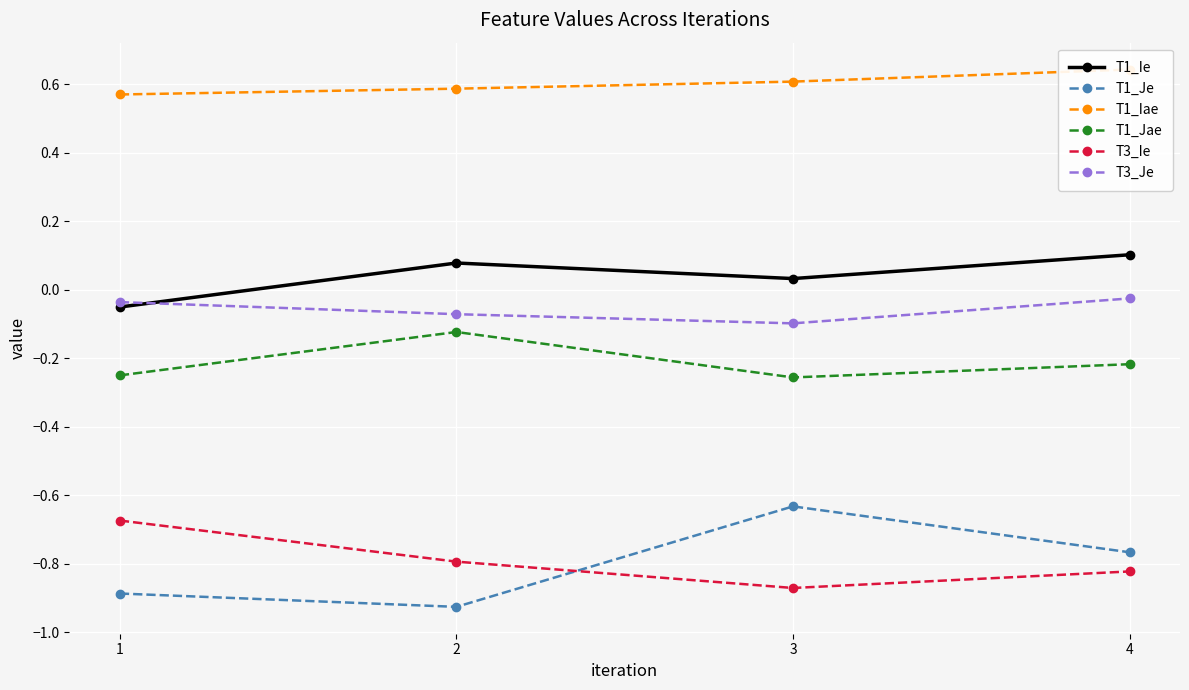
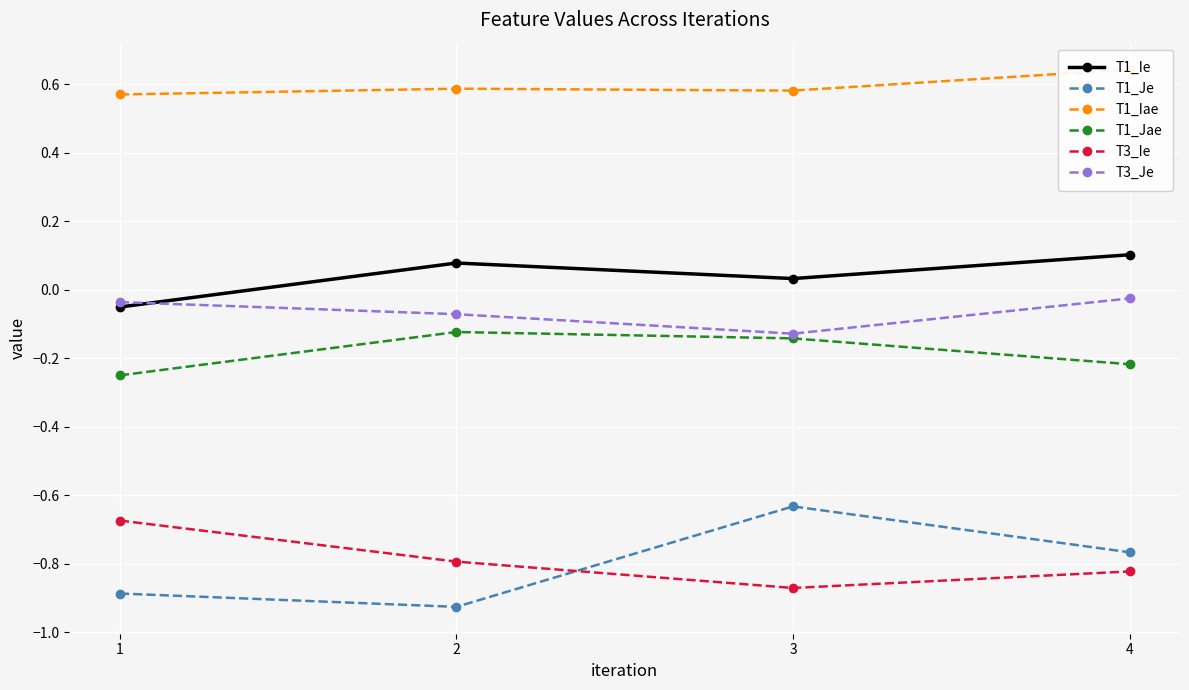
  {
    "T1_Ie": {
      "1": -0.05,
      "2": 0.08,
      "3": 0.03,
      "4": 0.10
    },
    "T1_Je": {
      "1": -0.89,
      "2": -0.93,
      "3": -0.63,
      "4": -0.77
    },
    "T1_Iae": {
      "1": 0.57,
      "2": 0.59,
-     "3": 0.61
+     "3": 0.58
    },
    "T1_Jae": {
      "1": -0.25,
      "2": -0.12,
-     "3": -0.26,
+     "3": -0.14,
      "4": -0.22
    },
    "T3_Ie": {
      "1": -0.67,
      "2": -0.79,
      "3": -0.87,
      "4": -0.82
    },
    "T3_Je": {
      "1": -0.04,
      "2": -0.07,
-     "3": -0.10,
+     "3": -0.13,
      "4": -0.03
    }
  }
